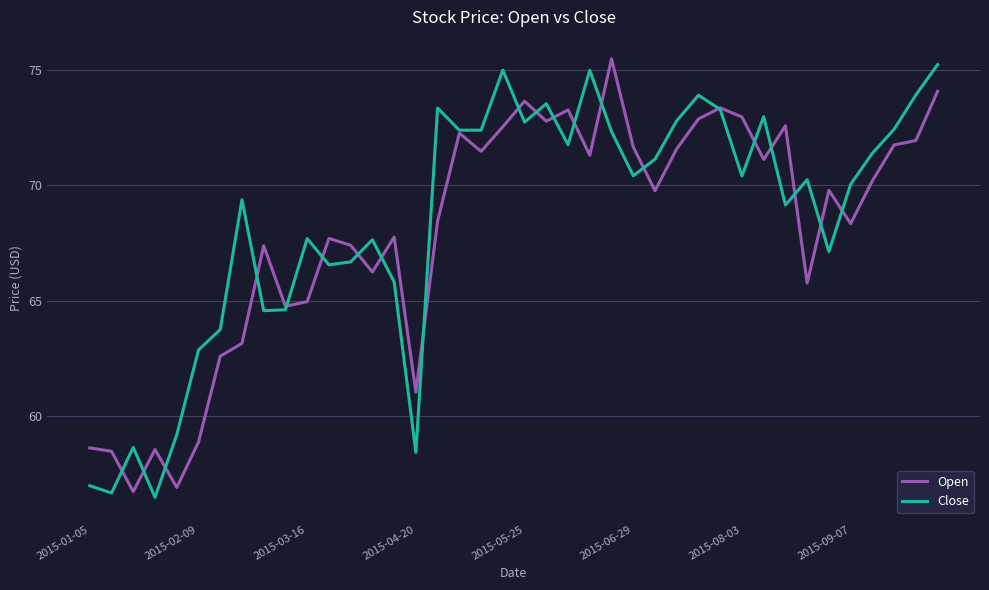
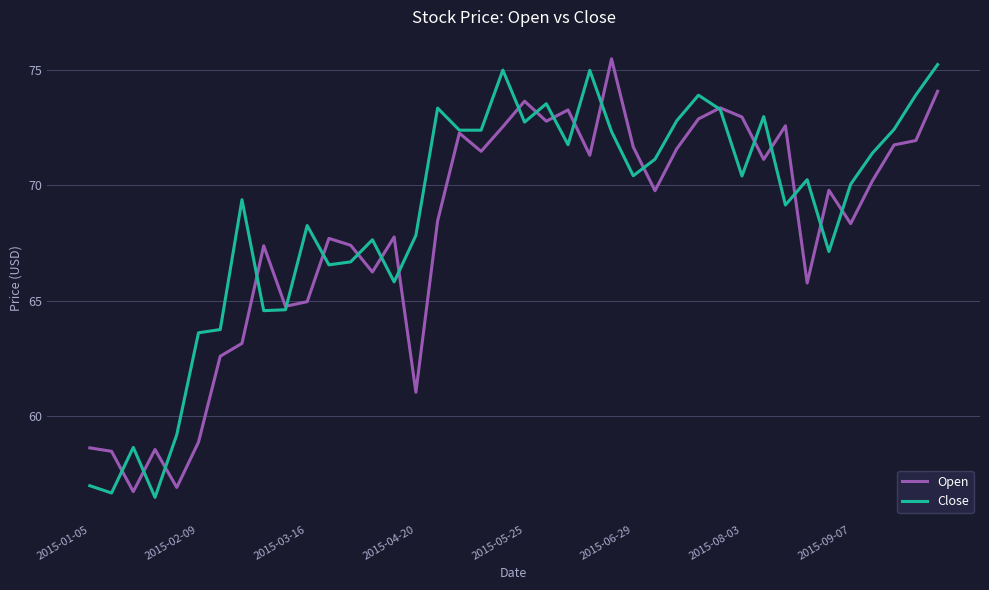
  {
    "Open": {
      "2015-01-05": 58.6,
      "2015-02-09": 58.8,
      "2015-03-16": 64.9,
      "2015-04-20": 61.0,
      "2015-05-25": 73.7,
      "2015-06-29": 71.7,
      "2015-08-03": 73.0,
      "2015-09-07": 68.3
    },
    "Close": {
      "2015-01-05": 57.0,
-     "2015-02-09": 62.8,
-     "2015-03-16": 67.7,
-     "2015-04-20": 58.4,
+     "2015-02-09": 63.6,
+     "2015-03-16": 68.3,
+     "2015-04-20": 67.8,
      "2015-05-25": 72.8,
      "2015-06-29": 70.4,
      "2015-08-03": 70.4,
      "2015-09-07": 70.1
    }
  }
